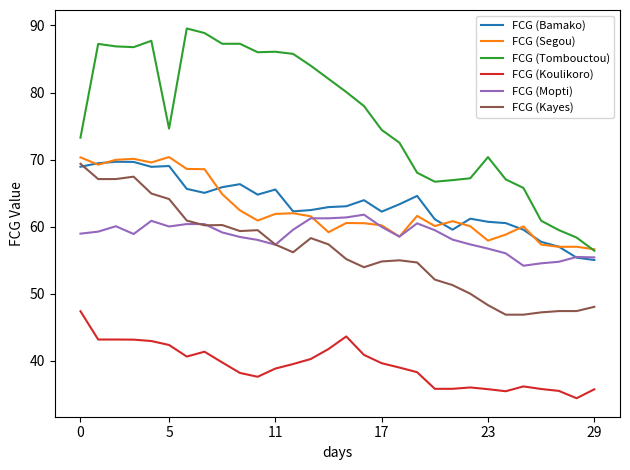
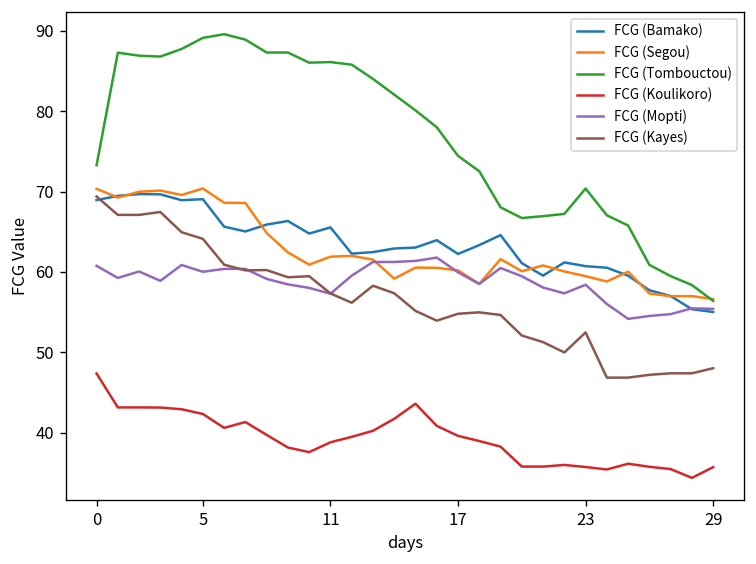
  {
    "FCG (Bamako)": {
      "0": 69,
      "5": 69,
      "11": 66,
      "17": 62,
      "23": 61,
      "29": 55
    },
    "FCG (Segou)": {
      "0": 70,
      "5": 70,
      "11": 62,
-     "23": 58
+     "23": 59
    },
    "FCG (Tombouctou)": {
      "0": 73,
-     "5": 75,
+     "5": 89,
      "11": 86,
      "17": 74,
      "23": 70
    },
    "FCG (Koulikoro)": {
      "0": 47,
      "5": 42,
      "11": 39,
      "17": 40,
      "23": 36,
      "29": 36
    },
    "FCG (Mopti)": {
-     "0": 59,
+     "0": 61,
      "5": 60,
-     "23": 57,
+     "23": 58,
      "29": 55
    },
    "FCG (Kayes)": {
      "0": 69,
      "5": 64,
      "17": 55,
-     "23": 48,
+     "23": 52,
      "29": 48
    }
  }
